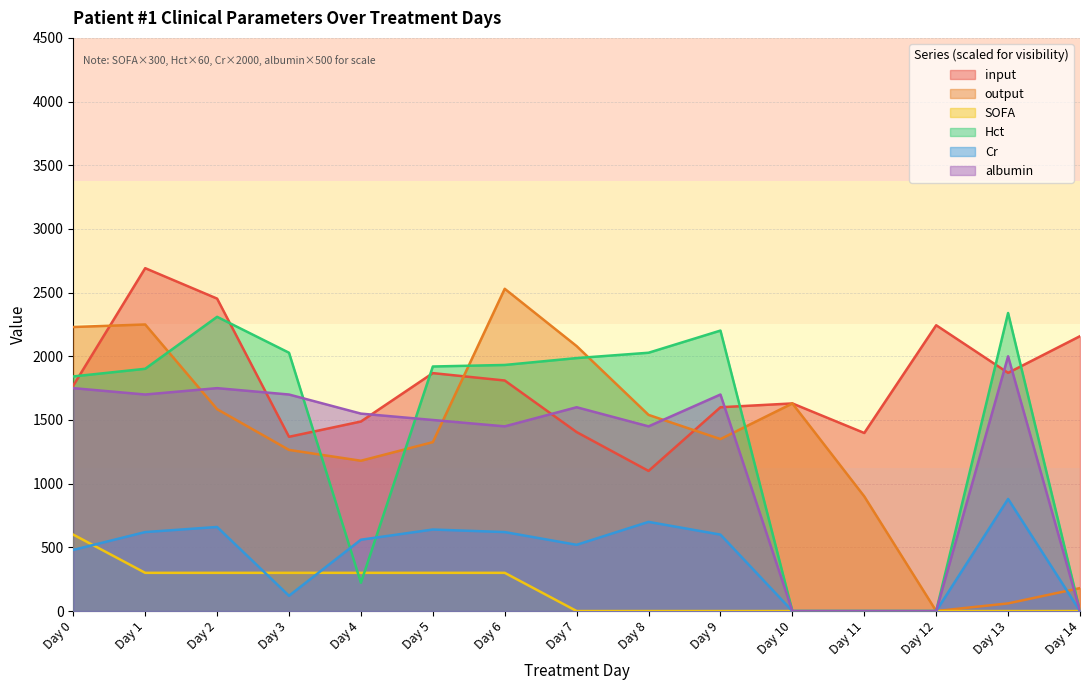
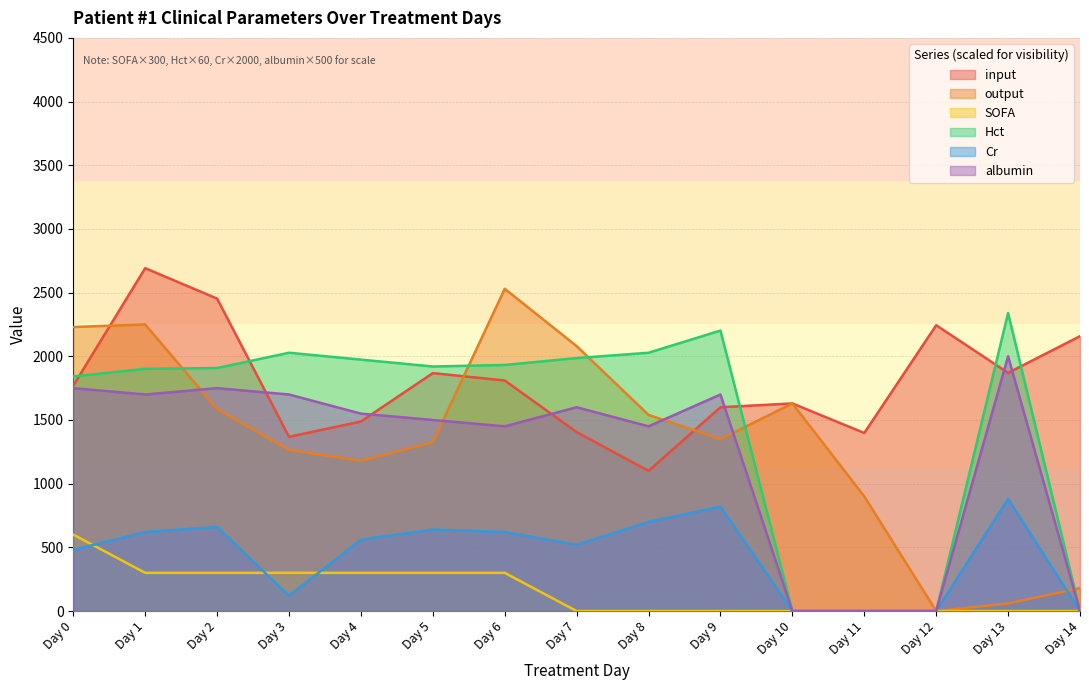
  {
    "Hct": {
      "Day 0": 1840,
      "Day 1": 1900,
-     "Day 2": 2310,
+     "Day 2": 1910,
      "Day 3": 2030,
-     "Day 4": 220,
+     "Day 4": 1970,
      "Day 5": 1920,
      "Day 6": 1930,
      "Day 7": 1990,
      "Day 8": 2030,
      "Day 9": 2200,
      "Day 13": 2340
    },
    "Cr": {
      "Day 0": 480,
      "Day 1": 620,
      "Day 2": 660,
      "Day 3": 120,
      "Day 4": 560,
      "Day 5": 640,
      "Day 6": 620,
      "Day 7": 520,
      "Day 8": 700,
-     "Day 9": 600,
+     "Day 9": 820,
      "Day 13": 880
    },
    "albumin": {
      "Day 1": 1700,
      "Day 2": 1750,
      "Day 3": 1700,
      "Day 4": 1550,
      "Day 5": 1500,
      "Day 6": 1450,
      "Day 7": 1600,
      "Day 8": 1450,
      "Day 9": 1700,
      "Day 13": 2000
    }
  }
